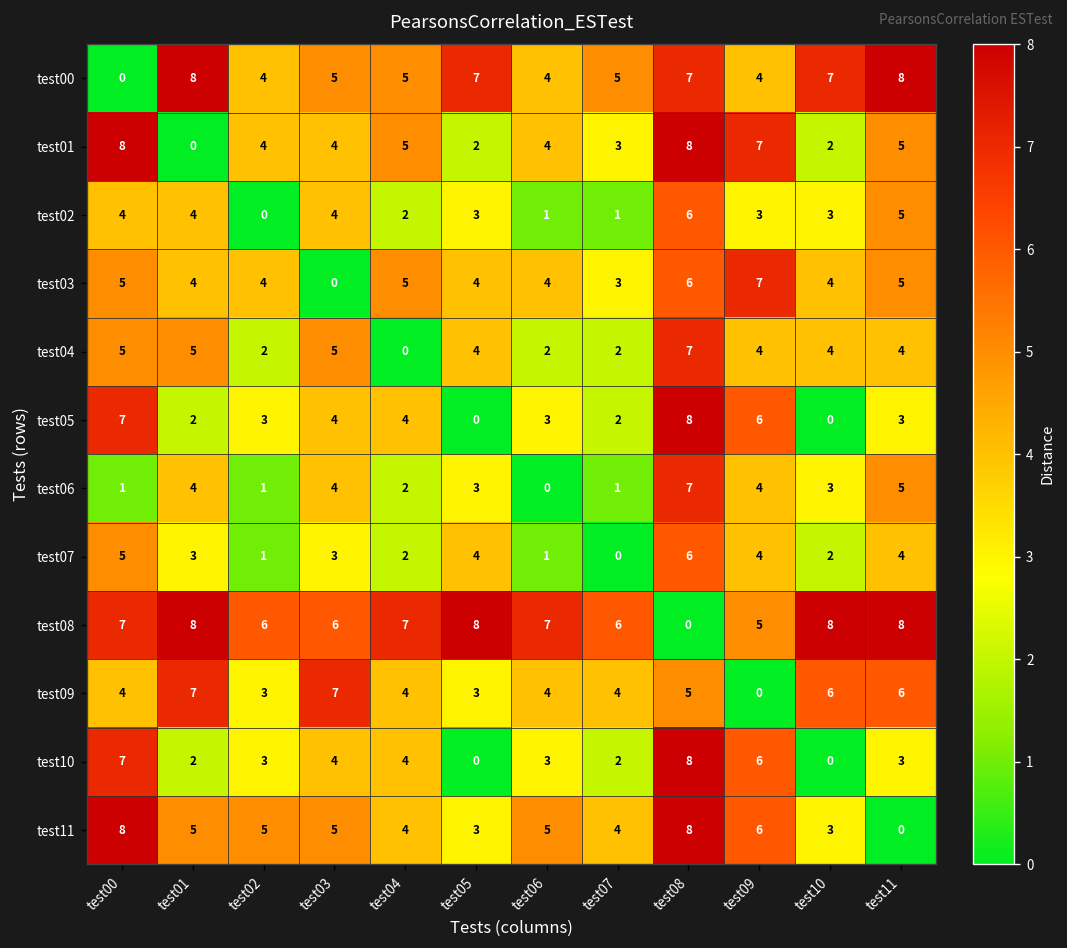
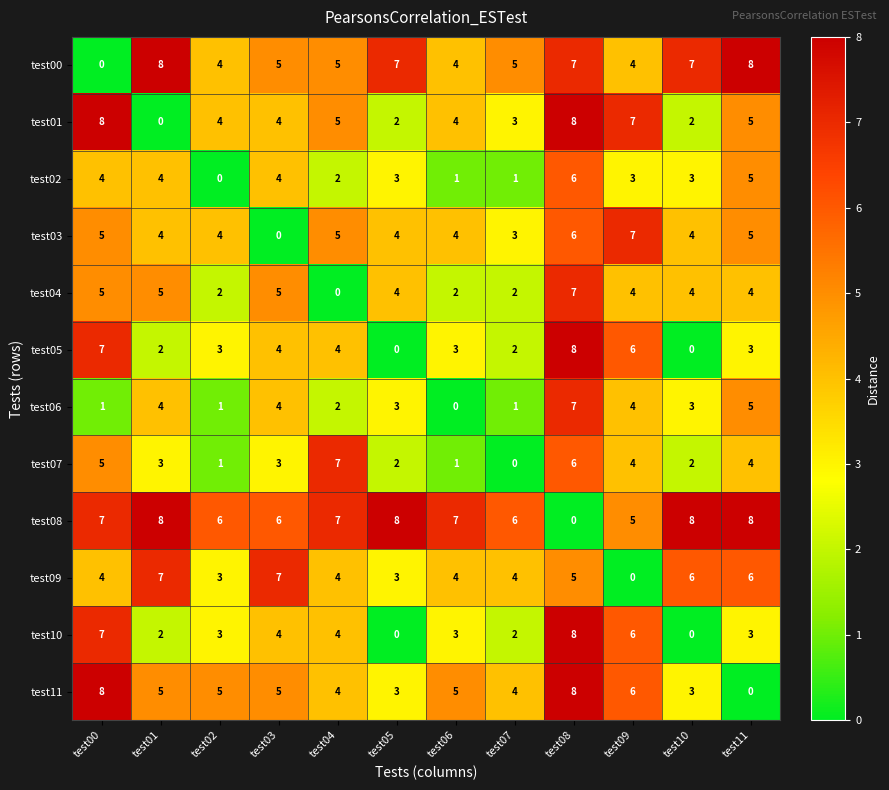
  {
    "test00": {
      "test00": 0,
      "test01": 8,
      "test02": 4,
      "test03": 5,
      "test04": 5,
      "test05": 7,
      "test06": 4,
      "test07": 5,
      "test08": 7,
      "test09": 4,
      "test10": 7,
      "test11": 8
    },
    "test01": {
      "test00": 8,
      "test01": 0,
      "test02": 4,
      "test03": 4,
      "test04": 5,
      "test05": 2,
      "test06": 4,
      "test07": 3,
      "test08": 8,
      "test09": 7,
      "test10": 2,
      "test11": 5
    },
    "test02": {
      "test00": 4,
      "test01": 4,
      "test02": 0,
      "test03": 4,
      "test04": 2,
      "test05": 3,
      "test06": 1,
      "test07": 1,
      "test08": 6,
      "test09": 3,
      "test10": 3,
      "test11": 5
    },
    "test03": {
      "test00": 5,
      "test01": 4,
      "test02": 4,
      "test03": 0,
      "test04": 5,
      "test05": 4,
      "test06": 4,
      "test07": 3,
      "test08": 6,
      "test09": 7,
      "test10": 4,
      "test11": 5
    },
    "test04": {
      "test00": 5,
      "test01": 5,
      "test02": 2,
      "test03": 5,
      "test04": 0,
      "test05": 4,
      "test06": 2,
      "test07": 2,
      "test08": 7,
      "test09": 4,
      "test10": 4,
      "test11": 4
    },
    "test05": {
      "test00": 7,
      "test01": 2,
      "test02": 3,
      "test03": 4,
      "test04": 4,
      "test05": 0,
      "test06": 3,
      "test07": 2,
      "test08": 8,
      "test09": 6,
      "test10": 0,
      "test11": 3
    },
    "test06": {
      "test00": 1,
      "test01": 4,
      "test02": 1,
      "test03": 4,
      "test04": 2,
      "test05": 3,
      "test06": 0,
      "test07": 1,
      "test08": 7,
      "test09": 4,
      "test10": 3,
      "test11": 5
    },
    "test07": {
      "test00": 5,
      "test01": 3,
      "test02": 1,
      "test03": 3,
-     "test04": 2,
-     "test05": 4,
+     "test04": 7,
+     "test05": 2,
      "test06": 1,
      "test07": 0,
      "test08": 6,
      "test09": 4,
      "test10": 2,
      "test11": 4
    },
    "test08": {
      "test00": 7,
      "test01": 8,
      "test02": 6,
      "test03": 6,
      "test04": 7,
      "test05": 8,
      "test06": 7,
      "test07": 6,
      "test08": 0,
      "test09": 5,
      "test10": 8,
      "test11": 8
    },
    "test09": {
      "test00": 4,
      "test01": 7,
      "test02": 3,
      "test03": 7,
      "test04": 4,
      "test05": 3,
      "test06": 4,
      "test07": 4,
      "test08": 5,
      "test09": 0,
      "test10": 6,
      "test11": 6
    },
    "test10": {
      "test00": 7,
      "test01": 2,
      "test02": 3,
      "test03": 4,
      "test04": 4,
      "test05": 0,
      "test06": 3,
      "test07": 2,
      "test08": 8,
      "test09": 6,
      "test10": 0,
      "test11": 3
    },
    "test11": {
      "test00": 8,
      "test01": 5,
      "test02": 5,
      "test03": 5,
      "test04": 4,
      "test05": 3,
      "test06": 5,
      "test07": 4,
      "test08": 8,
      "test09": 6,
      "test10": 3,
      "test11": 0
    }
  }
